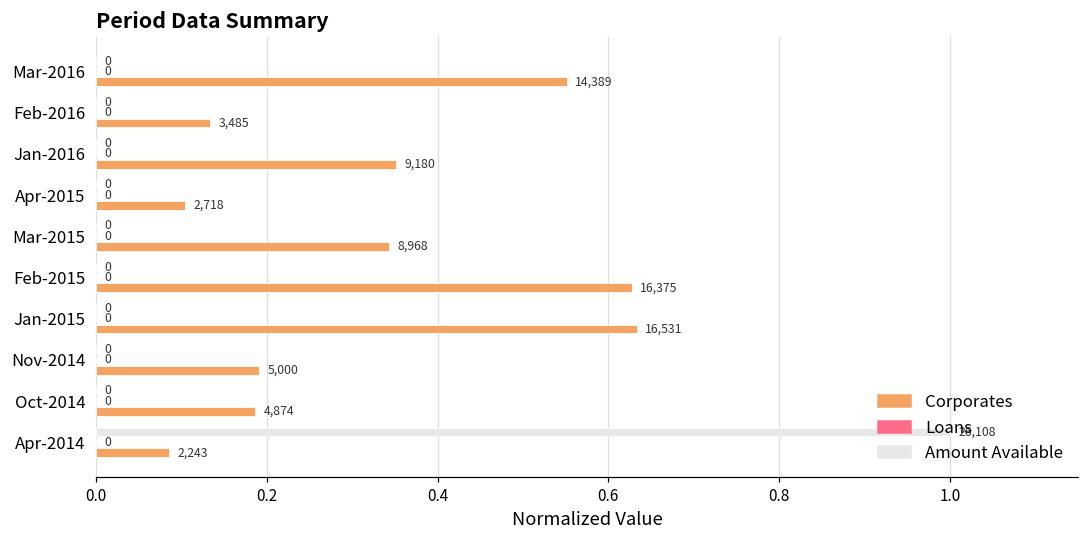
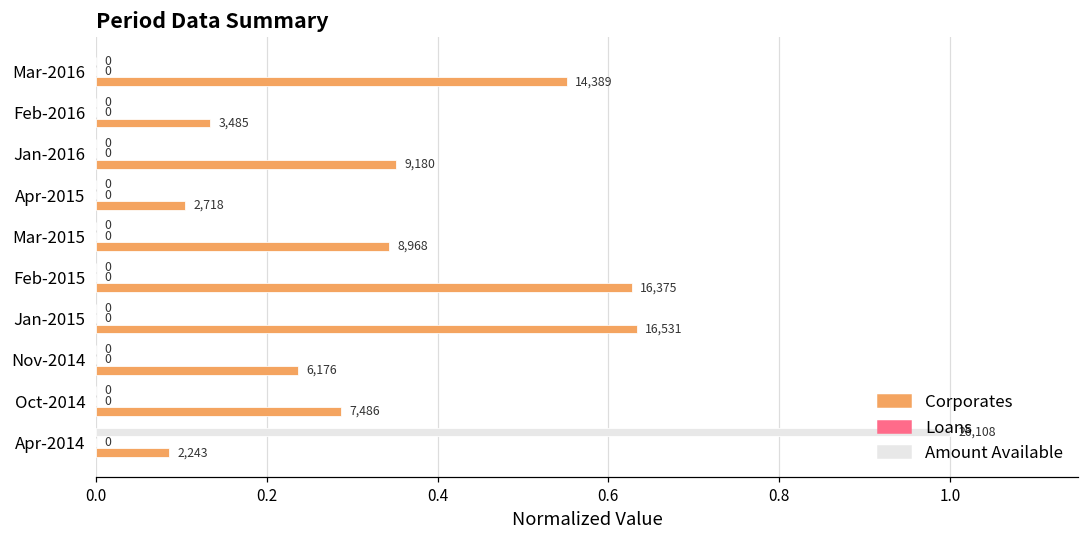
  {
    "Corporates": {
-     "Nov-2014": "5,000",
-     "Oct-2014": "4,874"
+     "Nov-2014": "6,176",
+     "Oct-2014": "7,486"
    },
    "Loans": {
      "Mar-2016": "0",
      "Feb-2016": "0",
      "Jan-2016": "0",
      "Apr-2015": "0",
      "Mar-2015": "0",
      "Feb-2015": "0",
      "Jan-2015": "0",
      "Nov-2014": "0",
      "Oct-2014": "0",
      "Apr-2014": "0"
    },
    "Amount Available": {
      "Mar-2016": "0",
      "Feb-2016": "0",
      "Jan-2016": "0",
      "Apr-2015": "0",
      "Mar-2015": "0",
      "Feb-2015": "0",
      "Jan-2015": "0",
      "Nov-2014": "0",
      "Oct-2014": "0"
    }
  }
